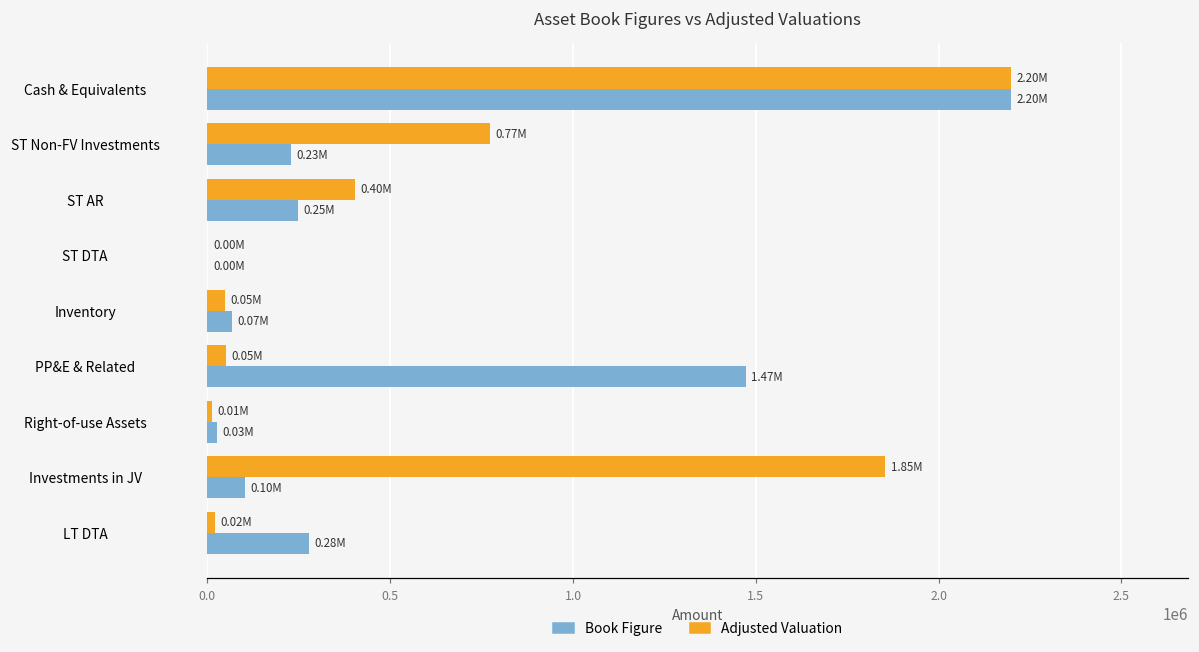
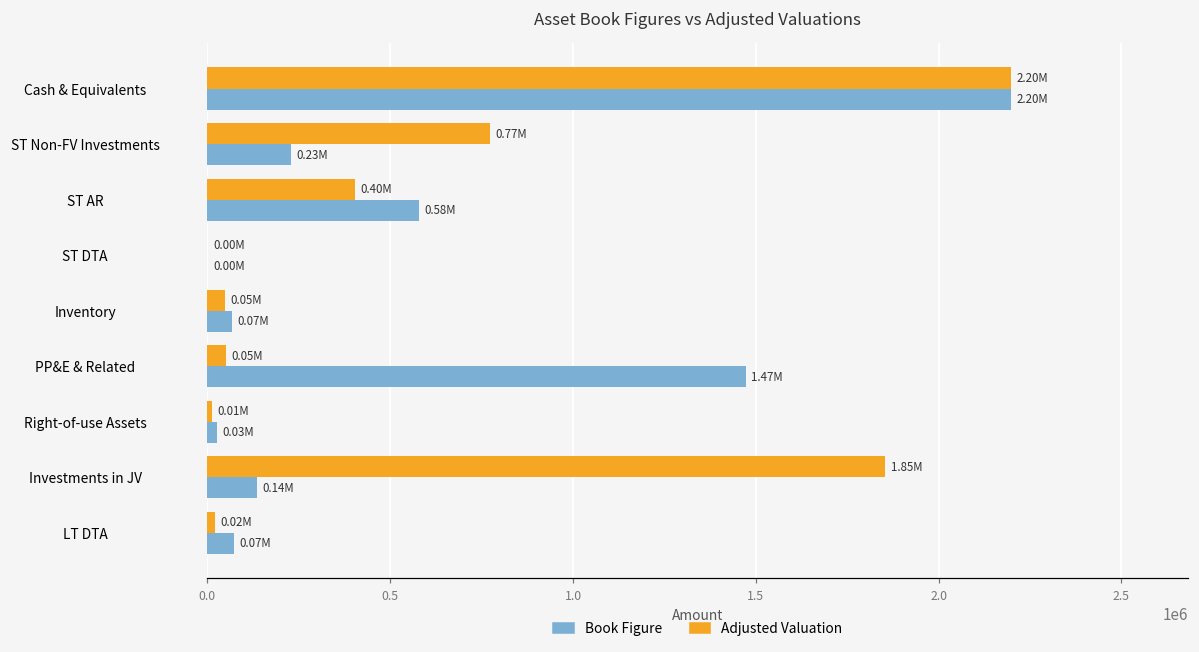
  {
    "Book Figure": {
      "Cash & Equivalents": "2.20M",
      "ST Non-FV Investments": "0.23M",
-     "ST AR": "0.25M",
+     "ST AR": "0.58M",
      "Inventory": "0.07M",
      "PP&E & Related": "1.47M",
      "Right-of-use Assets": "0.03M",
-     "Investments in JV": "0.10M",
-     "LT DTA": "0.28M"
+     "Investments in JV": "0.14M",
+     "LT DTA": "0.07M"
    },
    "Adjusted Valuation": {
      "Cash & Equivalents": "2.20M",
      "ST Non-FV Investments": "0.77M",
      "ST AR": "0.40M",
      "Inventory": "0.05M",
      "PP&E & Related": "0.05M",
      "Right-of-use Assets": "0.01M",
      "Investments in JV": "1.85M",
      "LT DTA": "0.02M"
    }
  }
